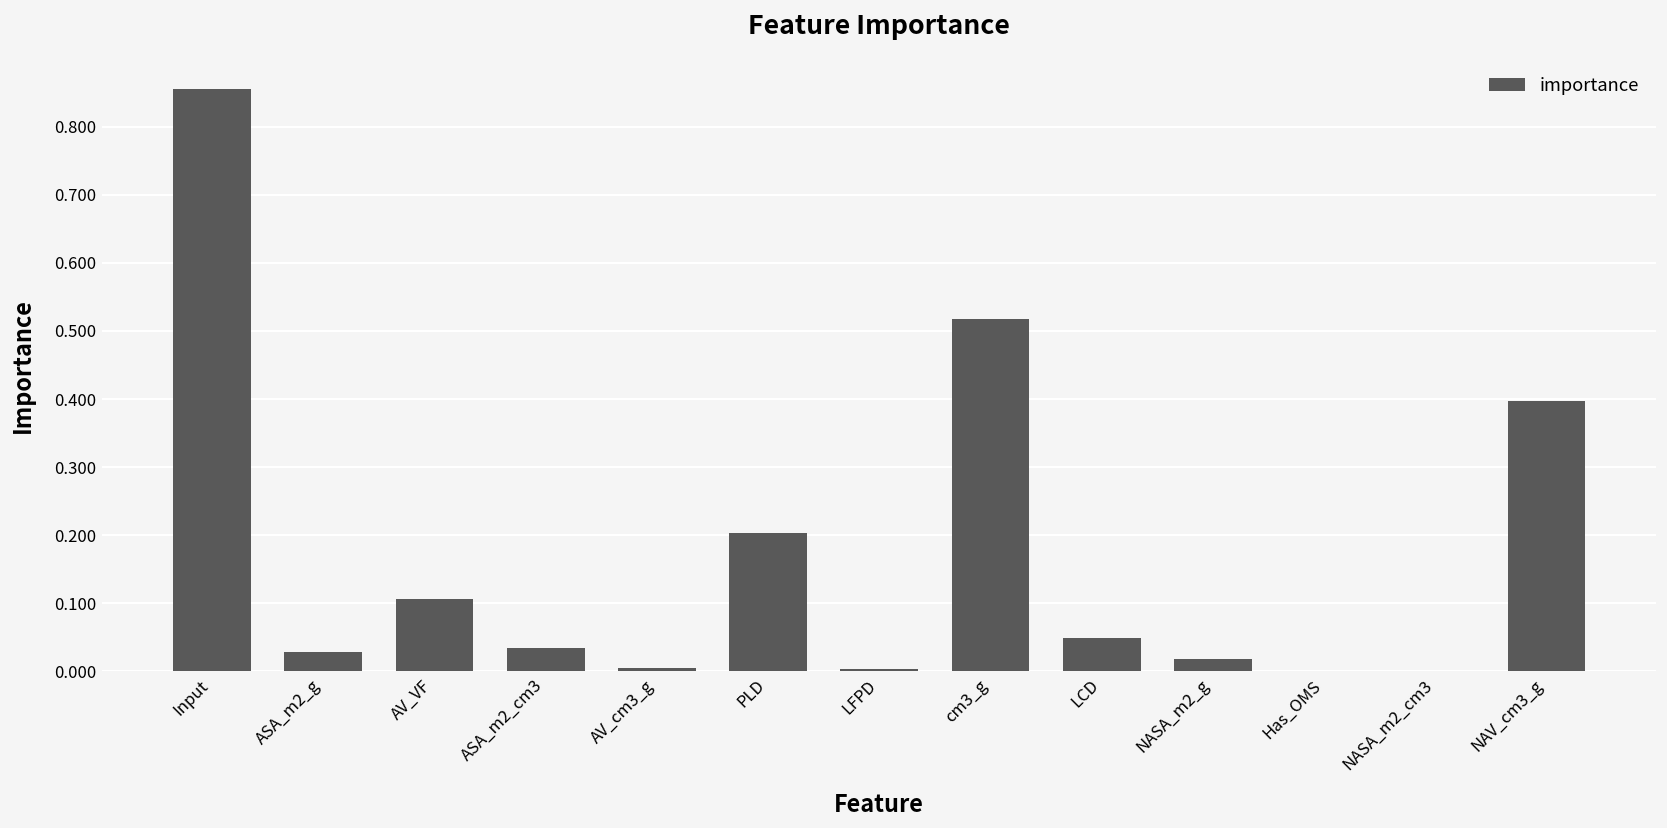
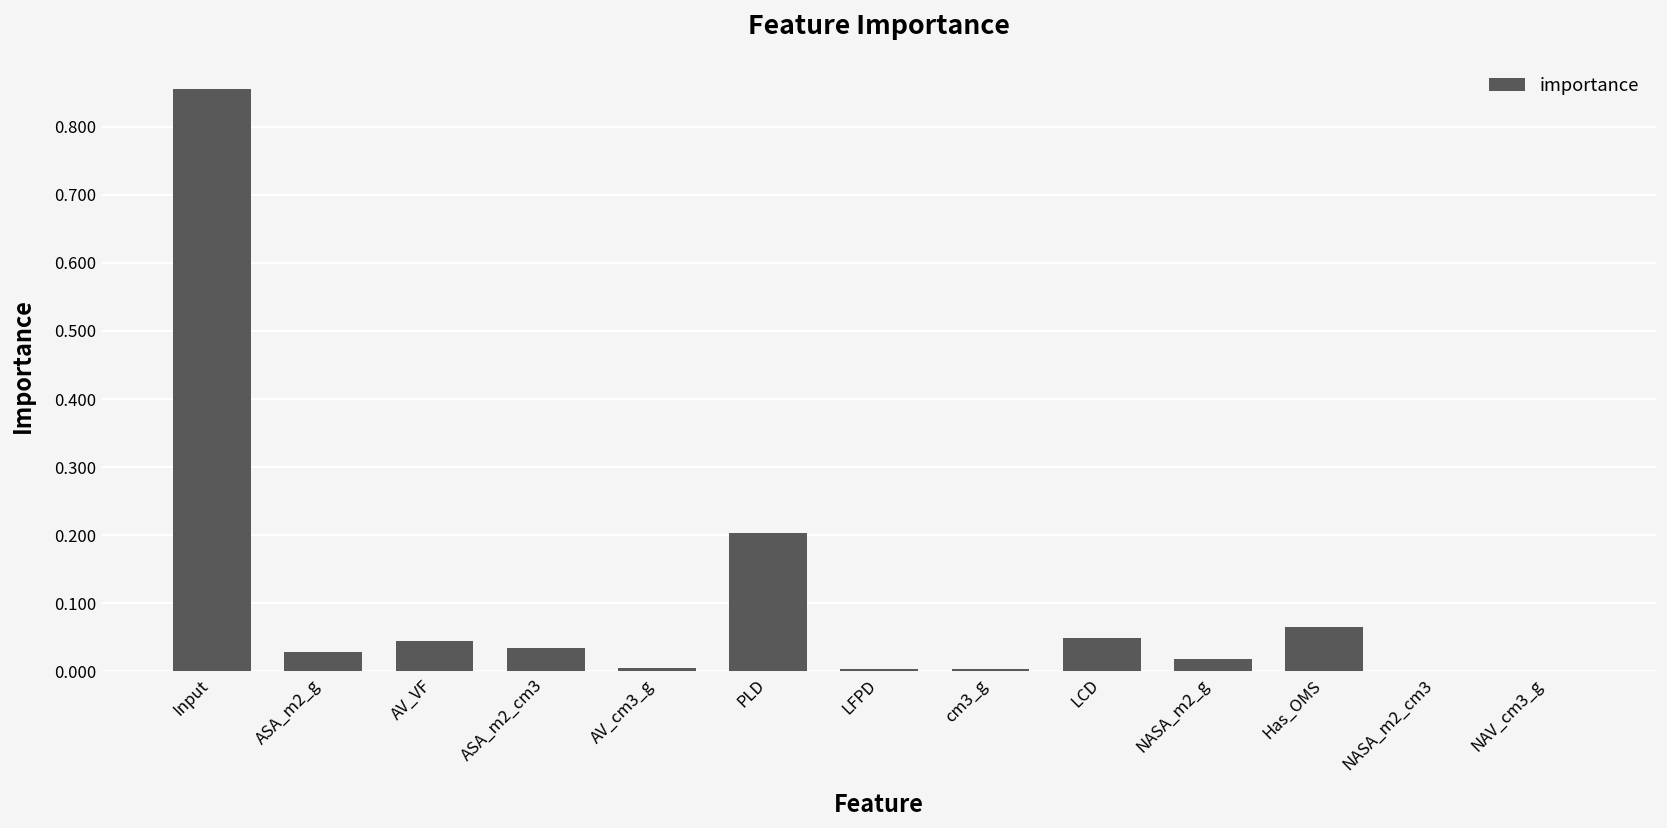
  {
    "Input": 0.85,
    "ASA_m2_g": 0.03,
-   "AV_VF": 0.11,
+   "AV_VF": 0.04,
    "ASA_m2_cm3": 0.03,
    "AV_cm3_g": 0.01,
    "PLD": 0.20,
-   "cm3_g": 0.52,
+   "cm3_g": 0.00,
    "LCD": 0.05,
    "NASA_m2_g": 0.02,
-   "Has_OMS": 0.00,
-   "NAV_cm3_g": 0.40
+   "Has_OMS": 0.07,
+   "NAV_cm3_g": 0.00
  }
